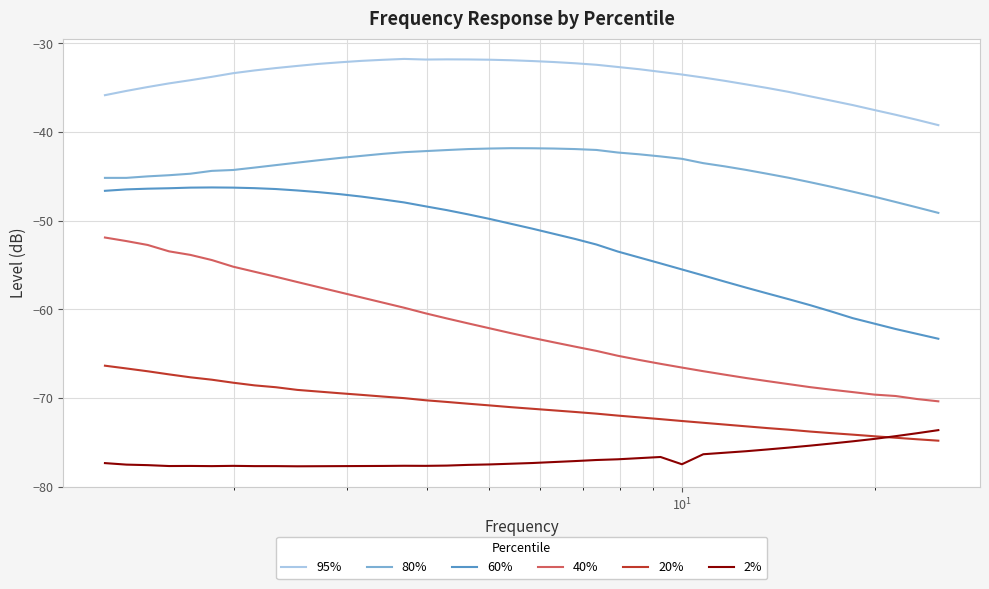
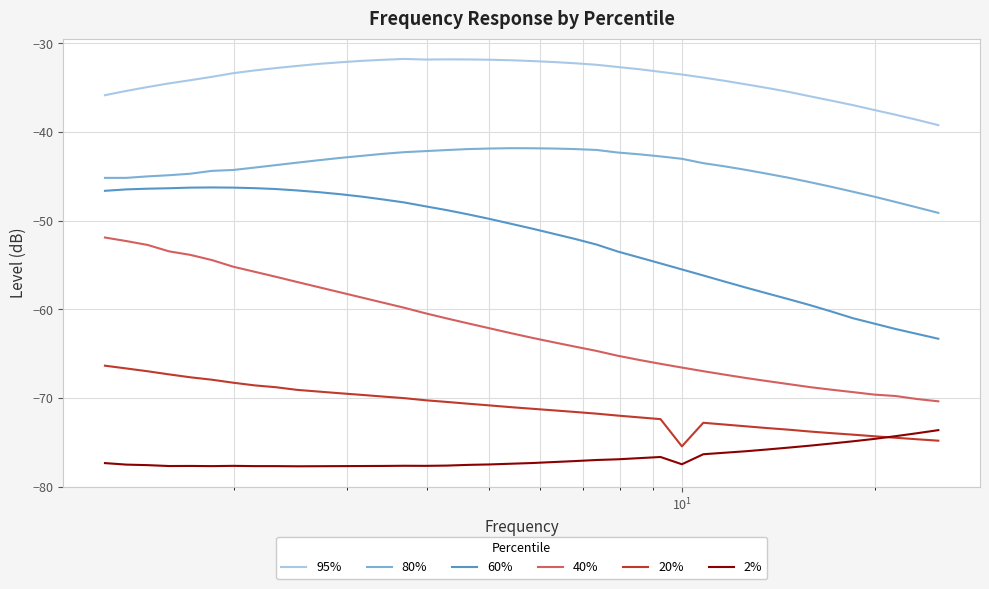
  {
    "40%": {
      "10^1": -67
    },
    "20%": {
-     "10^1": -73
+     "10^1": -75
    },
    "2%": {
      "10^1": -77
    }
  }
